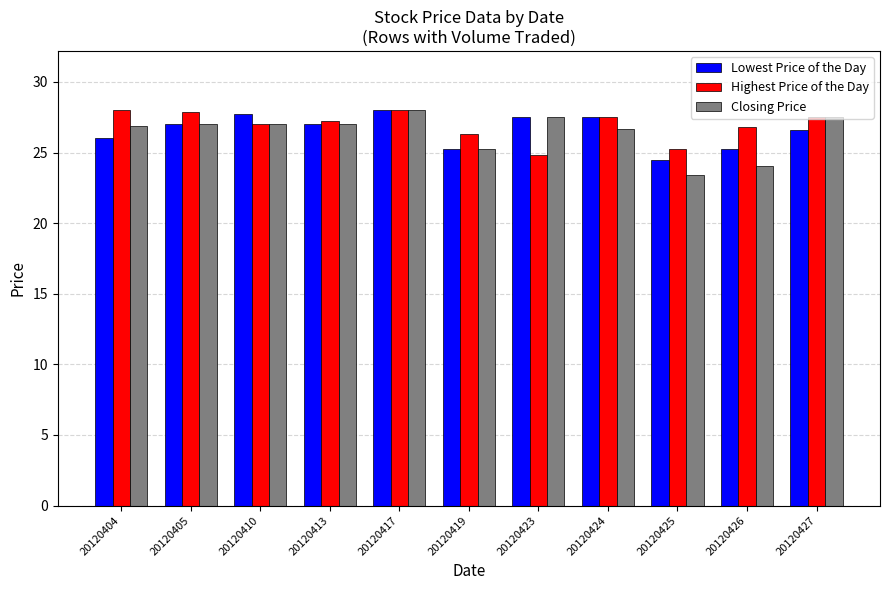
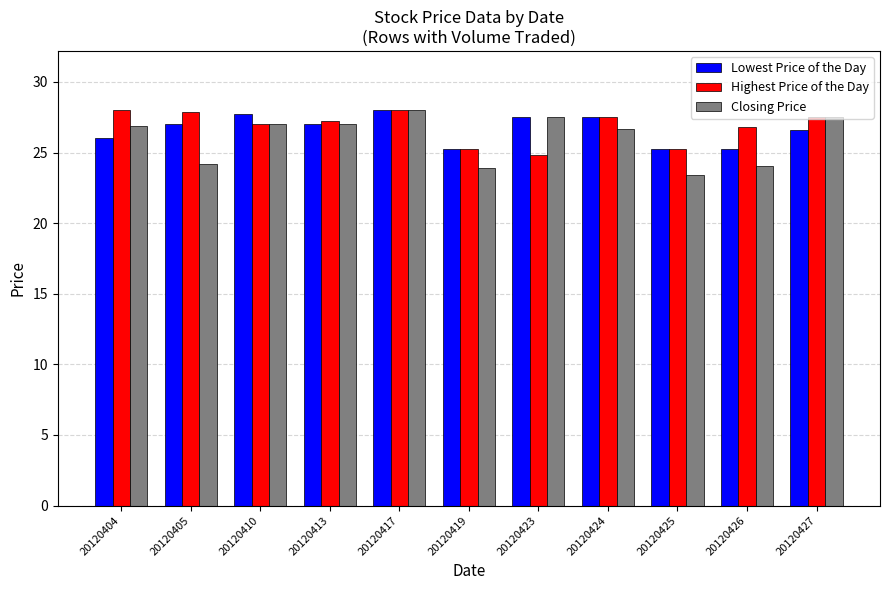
  {
    "Lowest Price of the Day": {
      "20120404": 26.0,
      "20120405": 27.0,
      "20120410": 27.7,
      "20120413": 27.0,
      "20120417": 28.0,
      "20120419": 25.3,
      "20120423": 27.5,
      "20120424": 27.5,
-     "20120425": 24.5,
+     "20120425": 25.3,
      "20120426": 25.3,
      "20120427": 26.6
    },
    "Highest Price of the Day": {
      "20120404": 28.0,
      "20120405": 27.9,
      "20120410": 27.0,
      "20120413": 27.3,
      "20120417": 28.0,
-     "20120419": 26.3,
+     "20120419": 25.3,
      "20120423": 24.8,
      "20120424": 27.5,
      "20120425": 25.3,
      "20120426": 26.8
    },
    "Closing Price": {
      "20120404": 26.9,
-     "20120405": 27.0,
+     "20120405": 24.2,
      "20120410": 27.0,
      "20120413": 27.0,
      "20120417": 28.0,
-     "20120419": 25.3,
+     "20120419": 23.9,
      "20120423": 27.5,
      "20120424": 26.7,
      "20120425": 23.4,
      "20120426": 24.0
    }
  }
